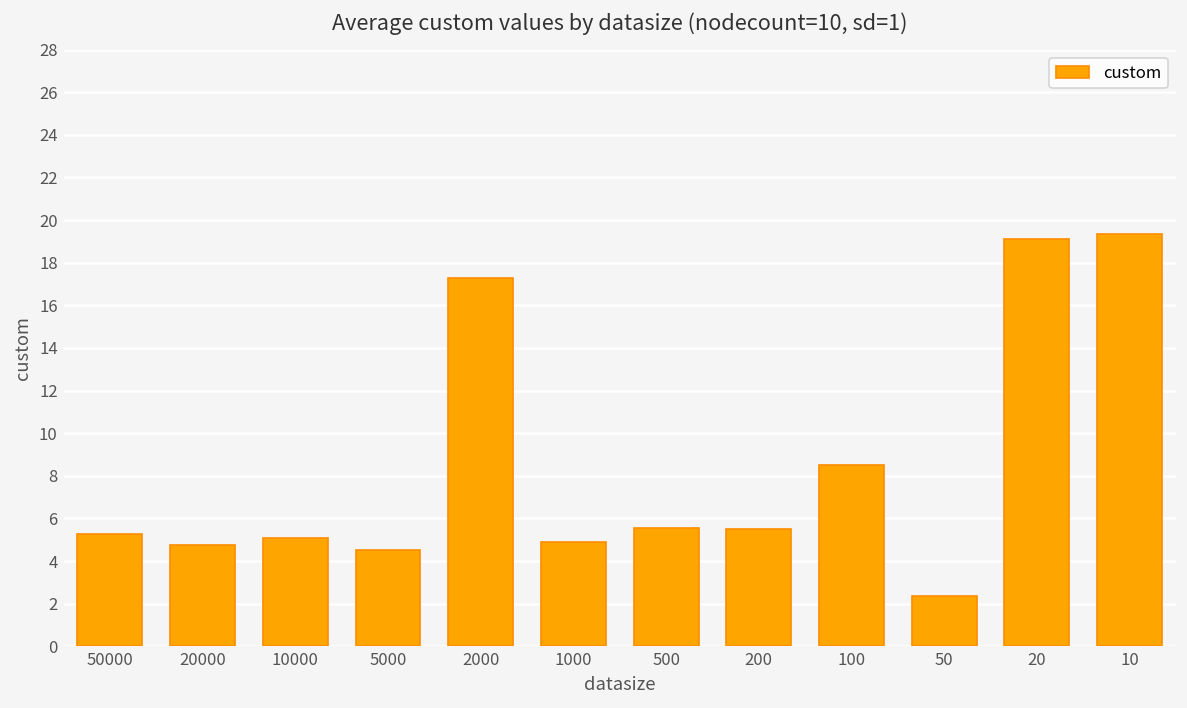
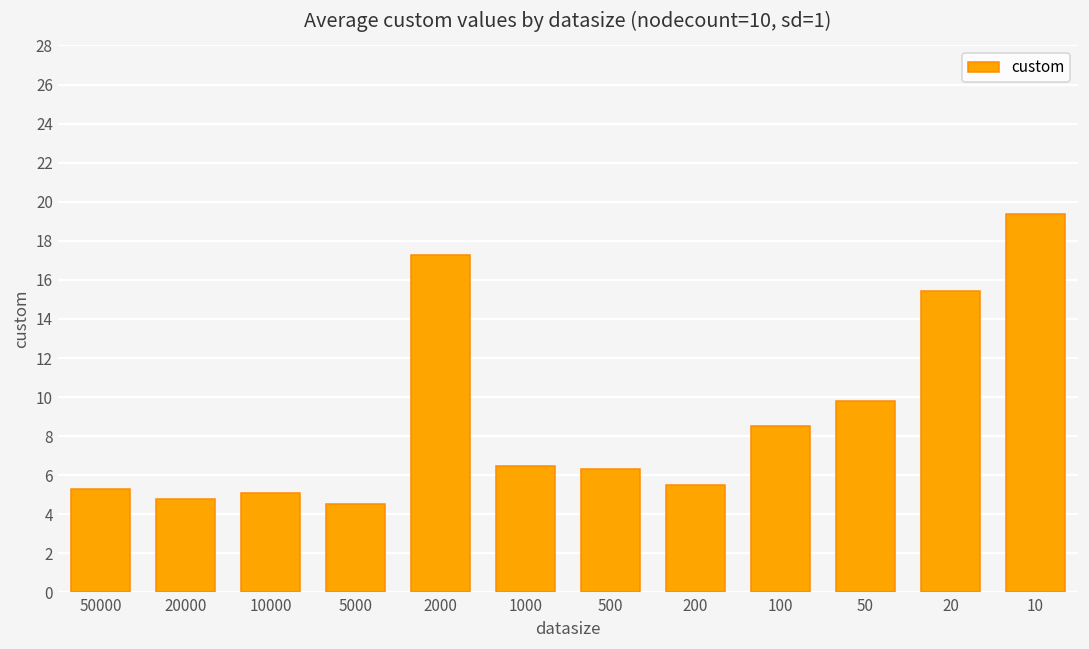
  {
    "50000": 5.3,
    "20000": 4.8,
    "10000": 5.1,
    "5000": 4.5,
    "2000": 17.3,
-   "1000": 4.9,
-   "500": 5.6,
+   "1000": 6.5,
+   "500": 6.3,
    "200": 5.5,
    "100": 8.5,
-   "50": 2.4,
-   "20": 19.1,
+   "50": 9.8,
+   "20": 15.4,
    "10": 19.4
  }
